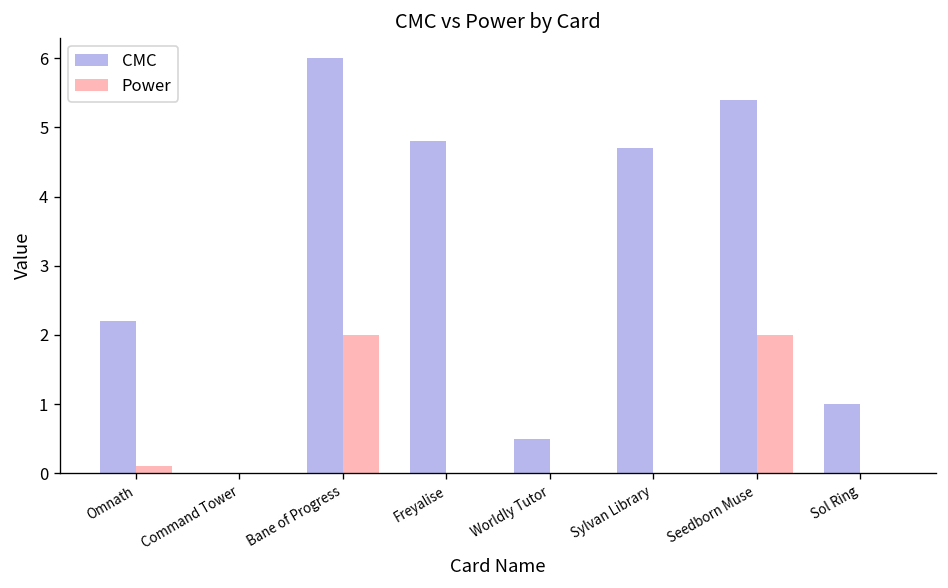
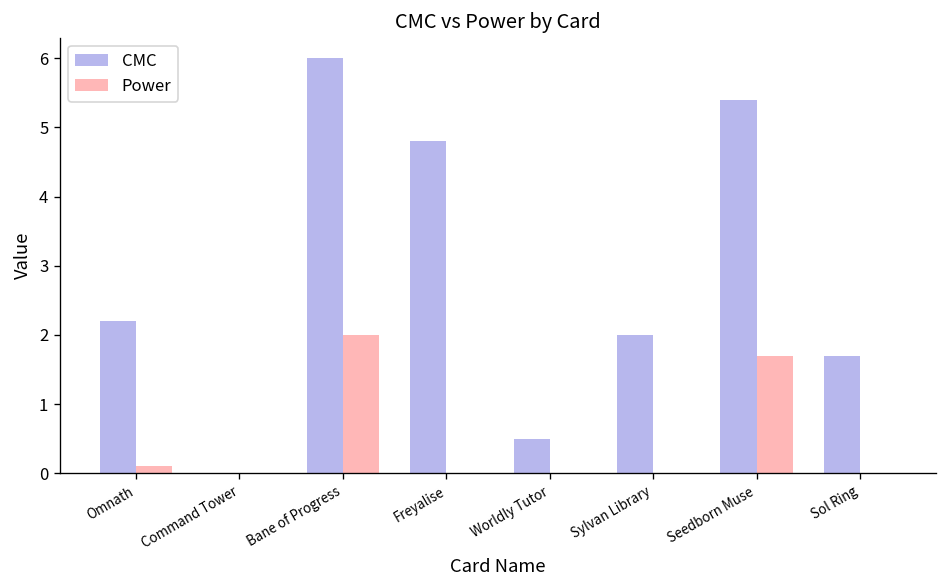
  {
    "CMC": {
      "Omnath": 2.2,
      "Command Tower": 0.0,
      "Bane of Progress": 6.0,
      "Freyalise": 4.8,
      "Worldly Tutor": 0.5,
-     "Sylvan Library": 4.7,
+     "Sylvan Library": 2.0,
      "Seedborn Muse": 5.4,
-     "Sol Ring": 1.0
+     "Sol Ring": 1.7
    },
    "Power": {
      "Omnath": 0.1,
      "Command Tower": 0.0,
      "Bane of Progress": 2.0,
      "Freyalise": 0.0,
      "Worldly Tutor": 0.0,
      "Sylvan Library": 0.0,
-     "Seedborn Muse": 2.0,
+     "Seedborn Muse": 1.7,
      "Sol Ring": 0.0
    }
  }
